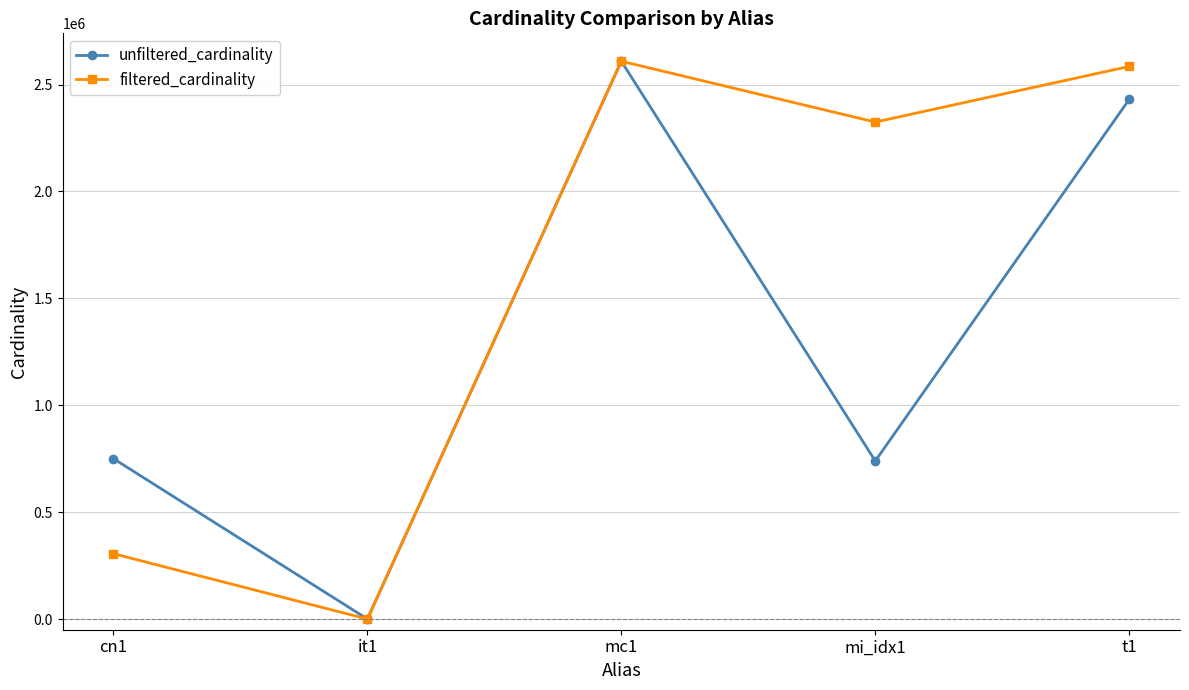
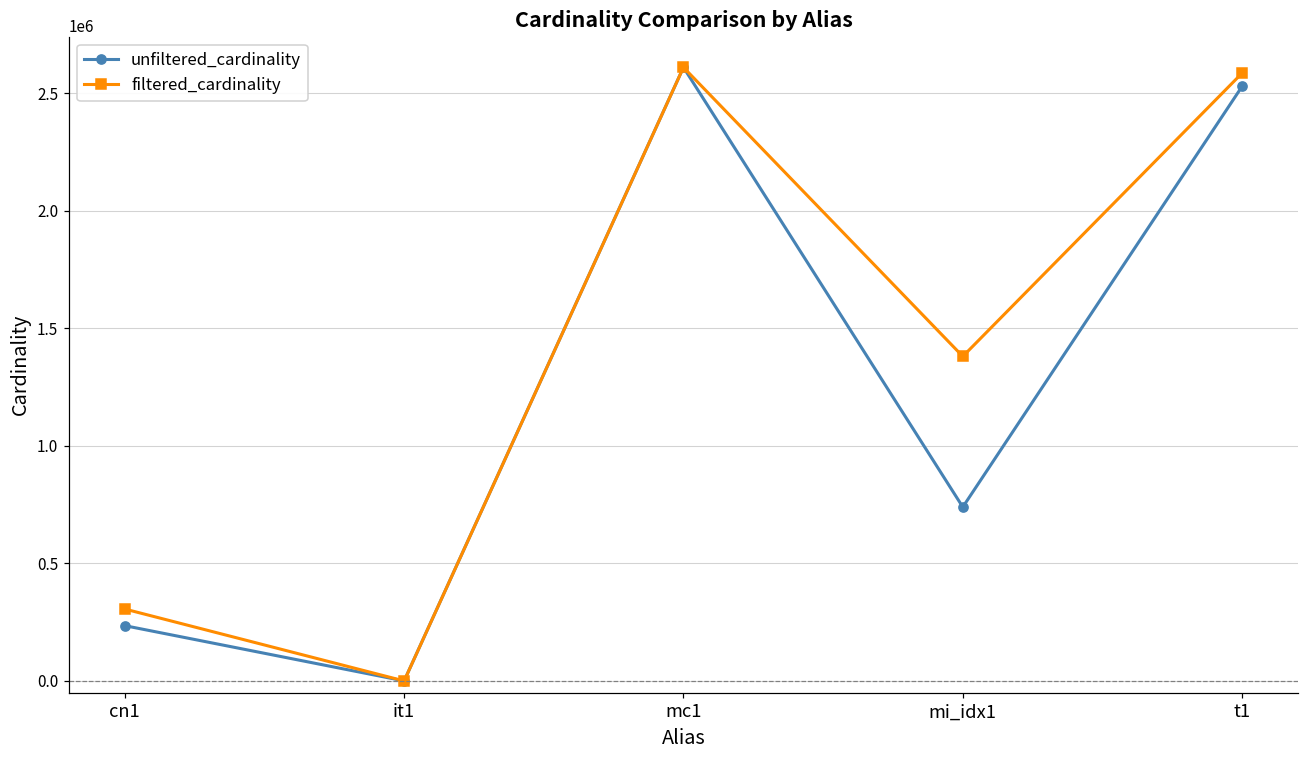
  {
    "unfiltered_cardinality": {
-     "cn1": 750000,
+     "cn1": 230000,
      "mi_idx1": 740000,
-     "t1": 2430000
+     "t1": 2530000
    },
    "filtered_cardinality": {
      "cn1": 310000,
-     "mi_idx1": 2320000,
+     "mi_idx1": 1380000,
      "t1": 2580000
    }
  }
